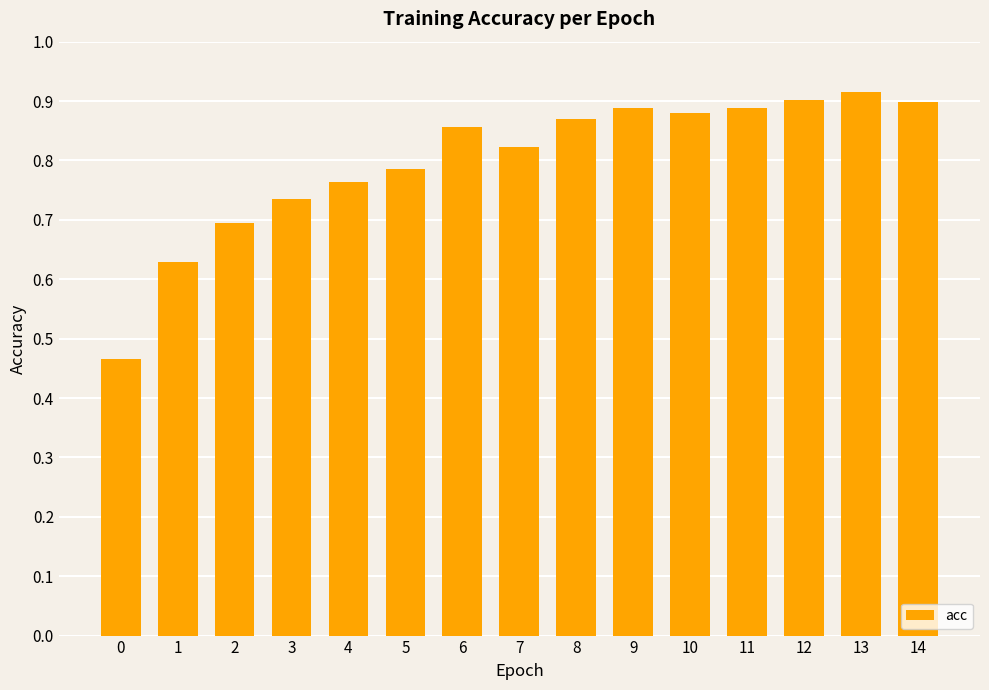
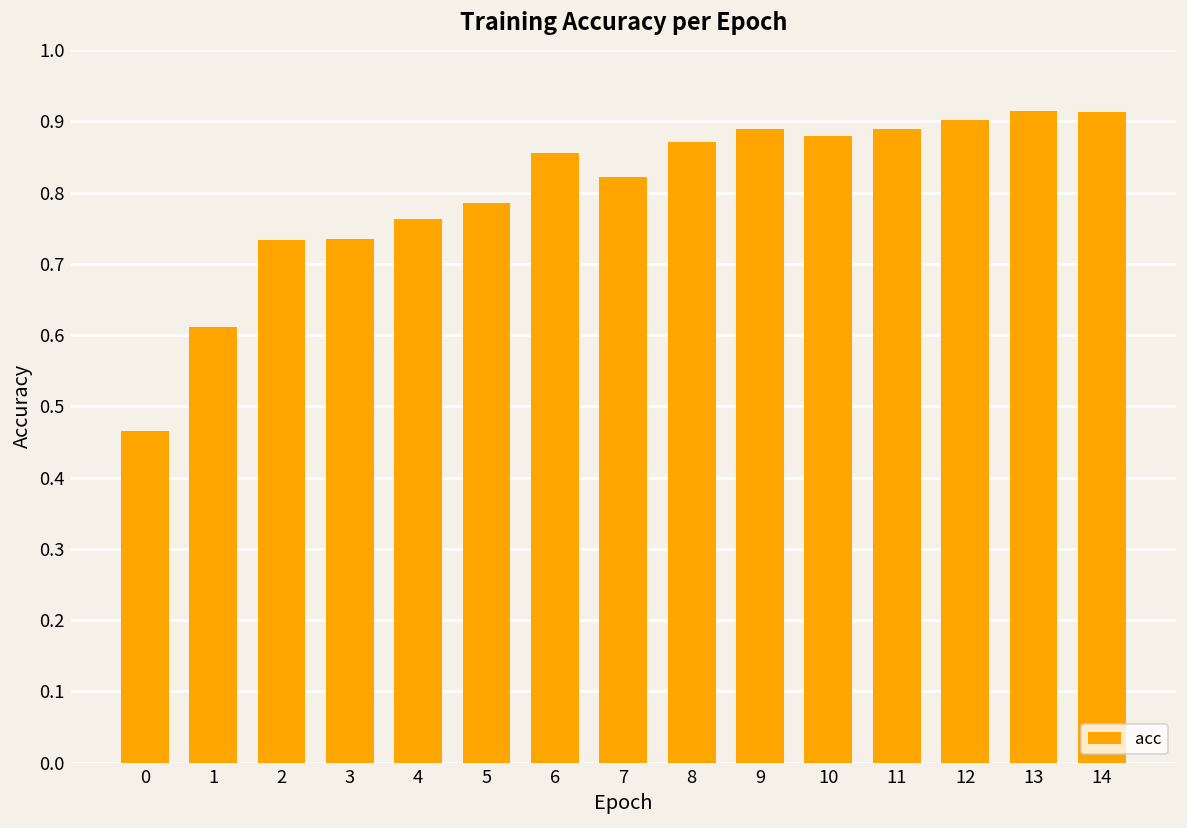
  {
    "0": 0.47,
-   "1": 0.63,
-   "2": 0.69,
+   "1": 0.61,
+   "2": 0.73,
    "3": 0.73,
    "4": 0.76,
    "5": 0.79,
    "6": 0.86,
    "7": 0.82,
    "8": 0.87,
    "9": 0.89,
    "10": 0.88,
    "11": 0.89,
    "12": 0.90,
    "13": 0.91,
-   "14": 0.90
+   "14": 0.91
  }
